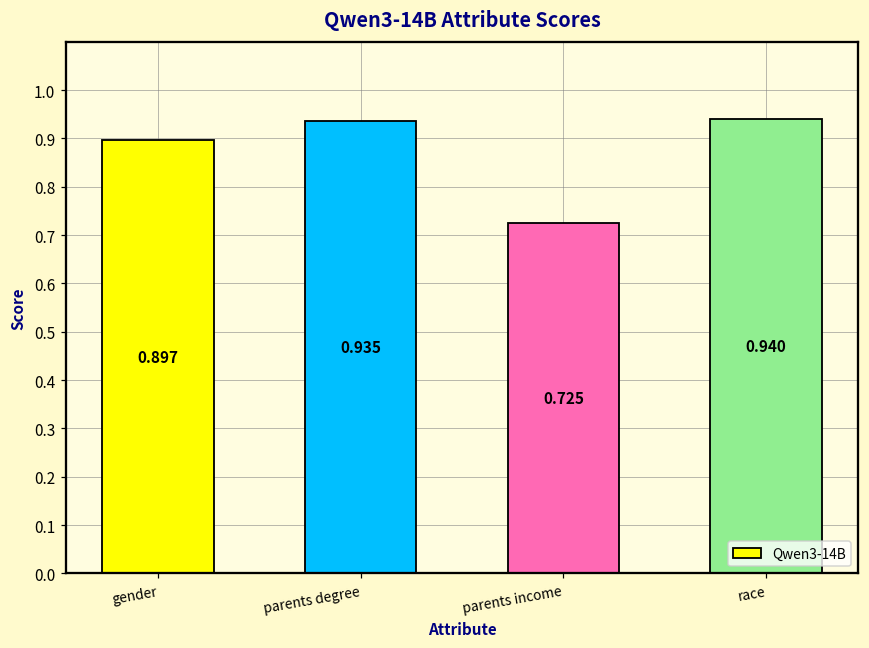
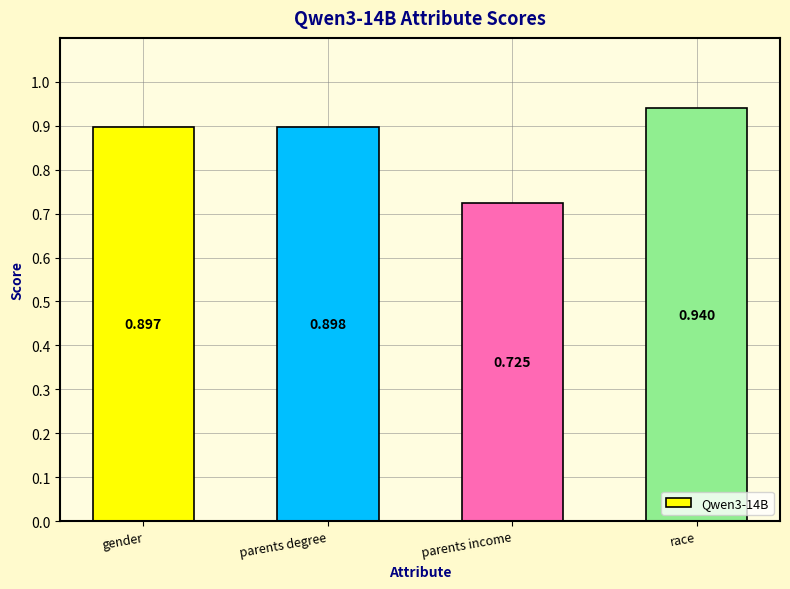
  {
    "gender": 0.897,
-   "parents degree": 0.935,
+   "parents degree": 0.898,
    "parents income": 0.725,
    "race": 0.940
  }
